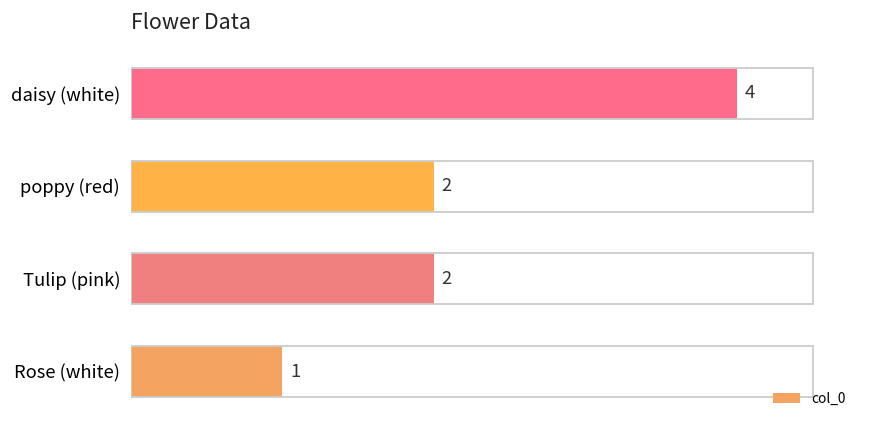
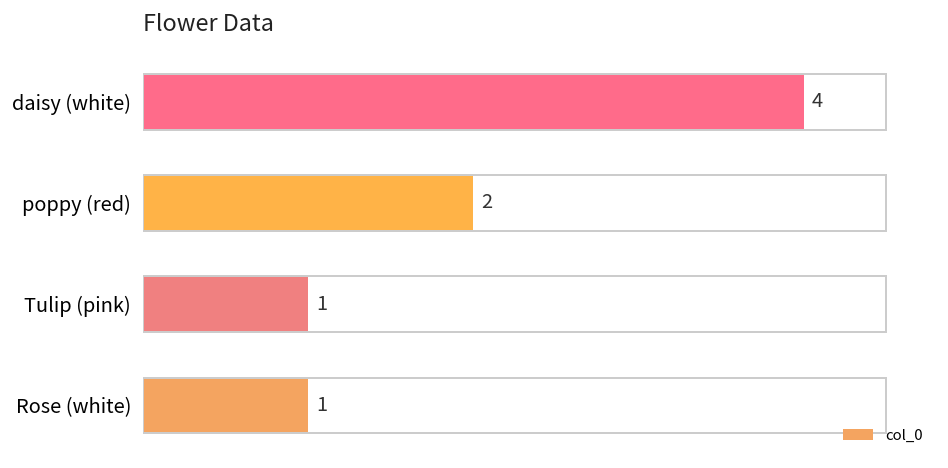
  {
    "daisy (white)": 4,
    "poppy (red)": 2,
-   "Tulip (pink)": 2,
+   "Tulip (pink)": 1,
    "Rose (white)": 1
  }
